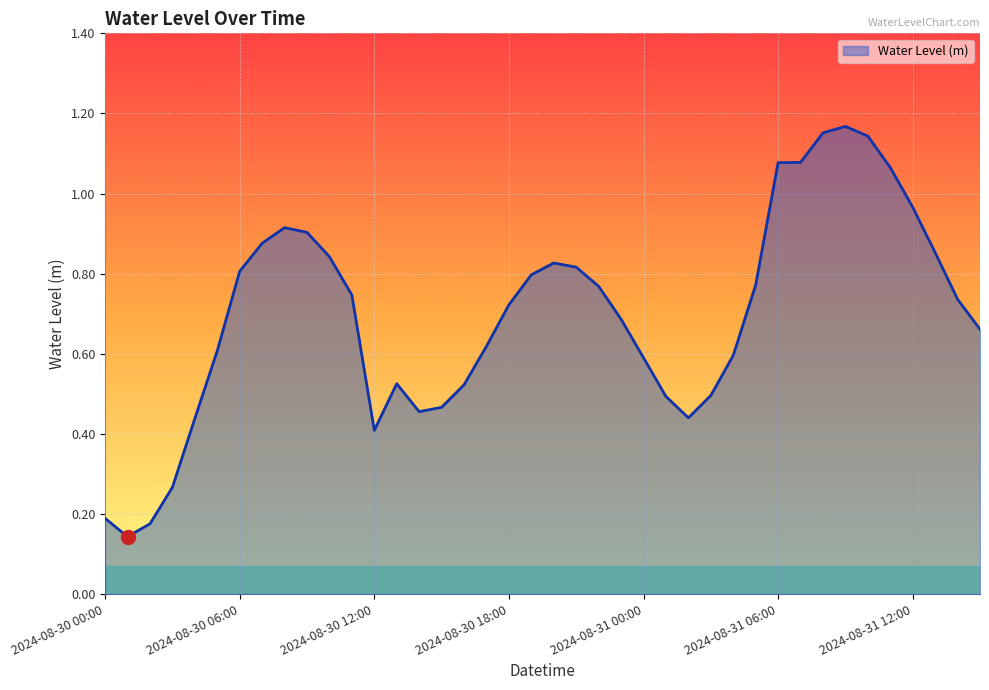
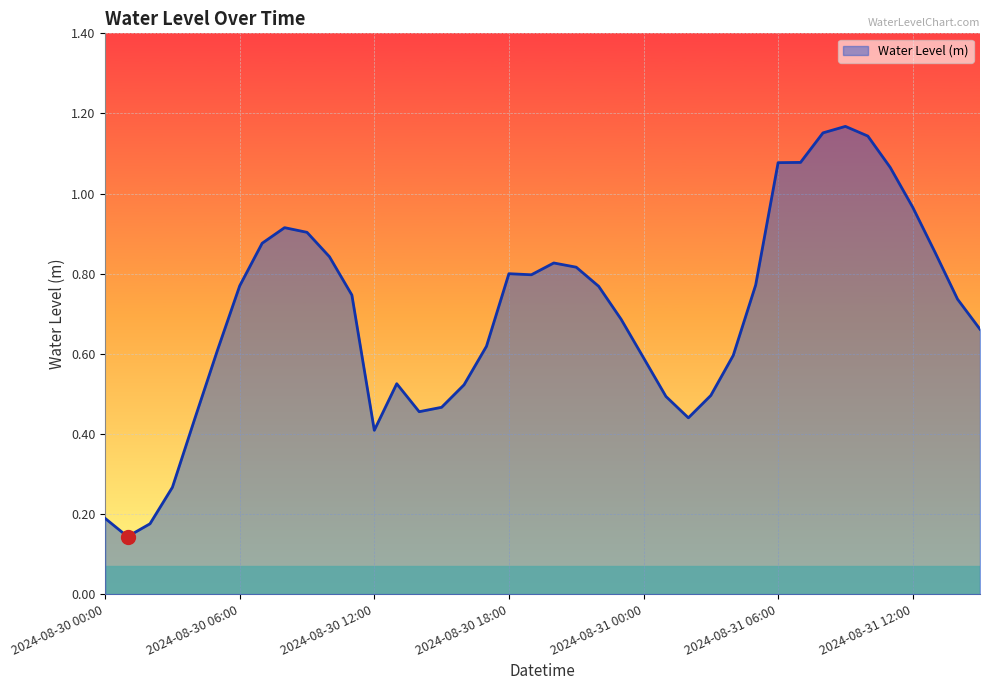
  {
    "Water Level (m)": {
      "2024-08-30 00:00": 0.19,
-     "2024-08-30 06:00": 0.81,
+     "2024-08-30 06:00": 0.77,
      "2024-08-30 12:00": 0.41,
-     "2024-08-30 18:00": 0.72,
+     "2024-08-30 18:00": 0.80,
      "2024-08-31 00:00": 0.59,
      "2024-08-31 06:00": 1.08,
      "2024-08-31 12:00": 0.97
    }
  }
